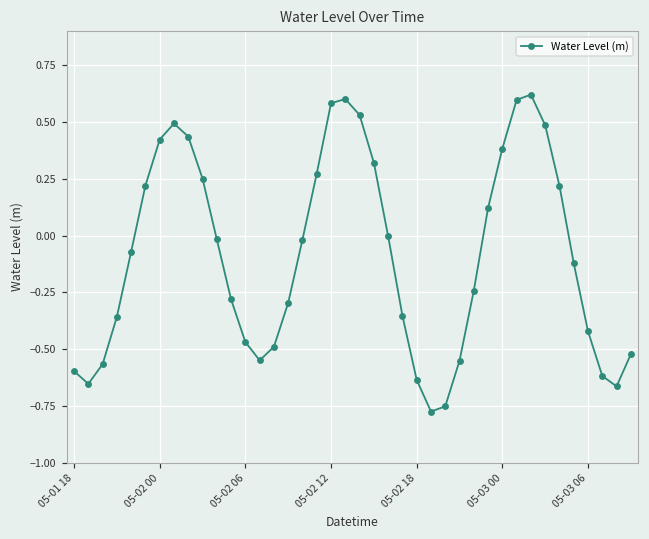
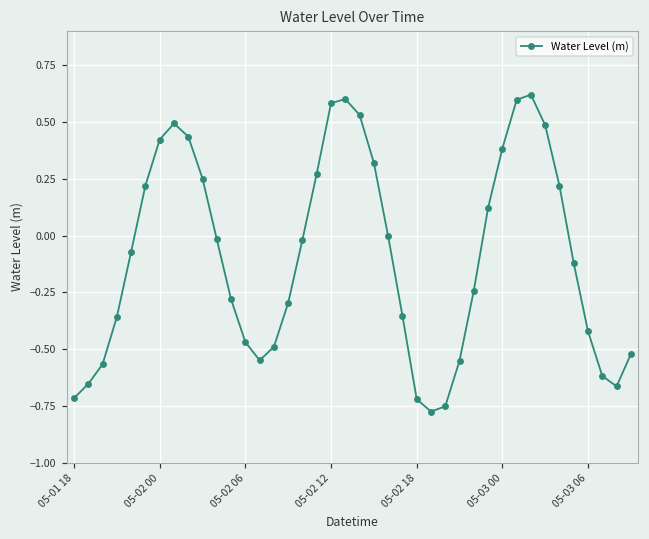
  {
-   "05-01 18": -0.60,
+   "05-01 18": -0.72,
    "05-02 00": 0.42,
    "05-02 06": -0.47,
    "05-02 12": 0.58,
-   "05-02 18": -0.64,
+   "05-02 18": -0.72,
    "05-03 00": 0.38,
    "05-03 06": -0.42
  }
